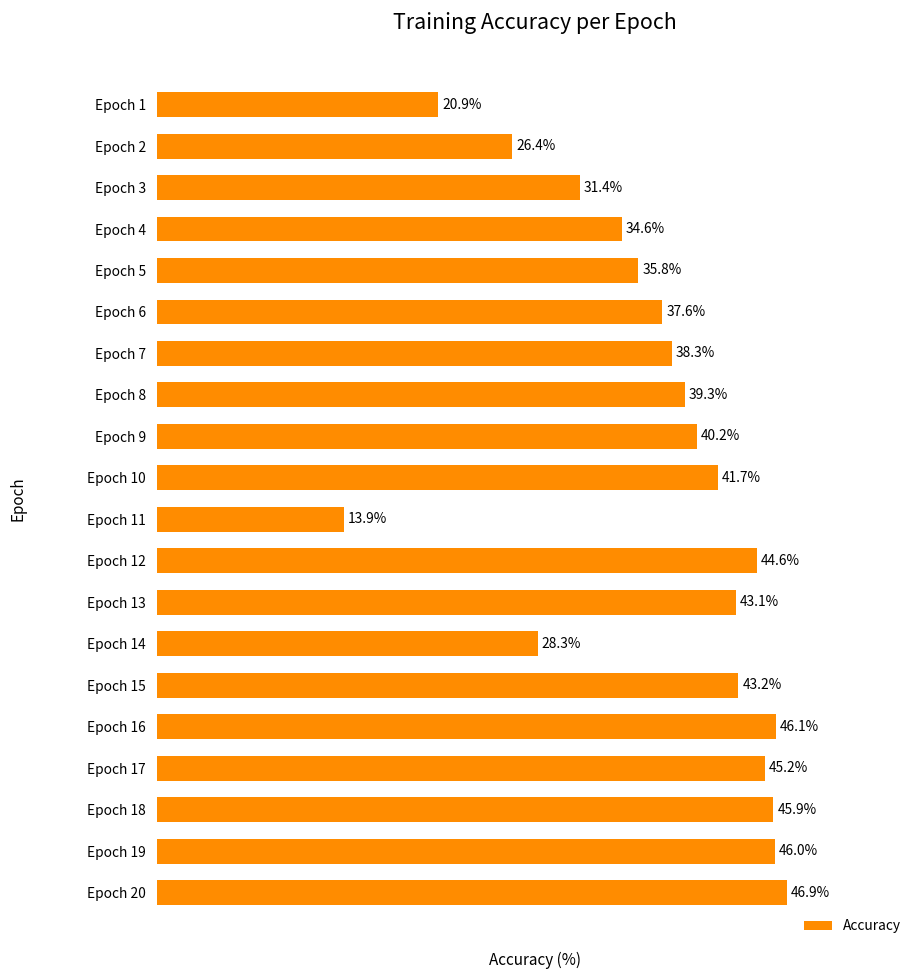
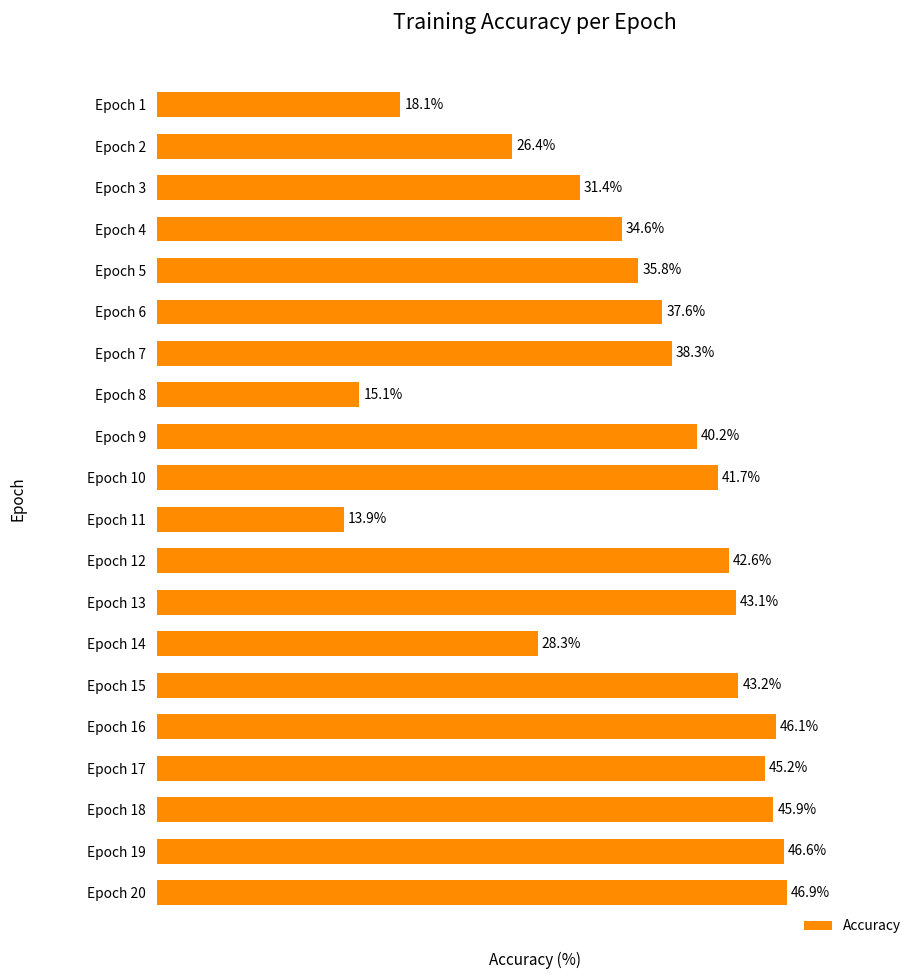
  {
-   "Epoch 1": "20.9%",
+   "Epoch 1": "18.1%",
    "Epoch 2": "26.4%",
    "Epoch 3": "31.4%",
    "Epoch 4": "34.6%",
    "Epoch 5": "35.8%",
    "Epoch 6": "37.6%",
    "Epoch 7": "38.3%",
-   "Epoch 8": "39.3%",
+   "Epoch 8": "15.1%",
    "Epoch 9": "40.2%",
    "Epoch 10": "41.7%",
    "Epoch 11": "13.9%",
-   "Epoch 12": "44.6%",
+   "Epoch 12": "42.6%",
    "Epoch 13": "43.1%",
    "Epoch 14": "28.3%",
    "Epoch 15": "43.2%",
    "Epoch 16": "46.1%",
    "Epoch 17": "45.2%",
    "Epoch 18": "45.9%",
-   "Epoch 19": "46.0%",
+   "Epoch 19": "46.6%",
    "Epoch 20": "46.9%"
  }
